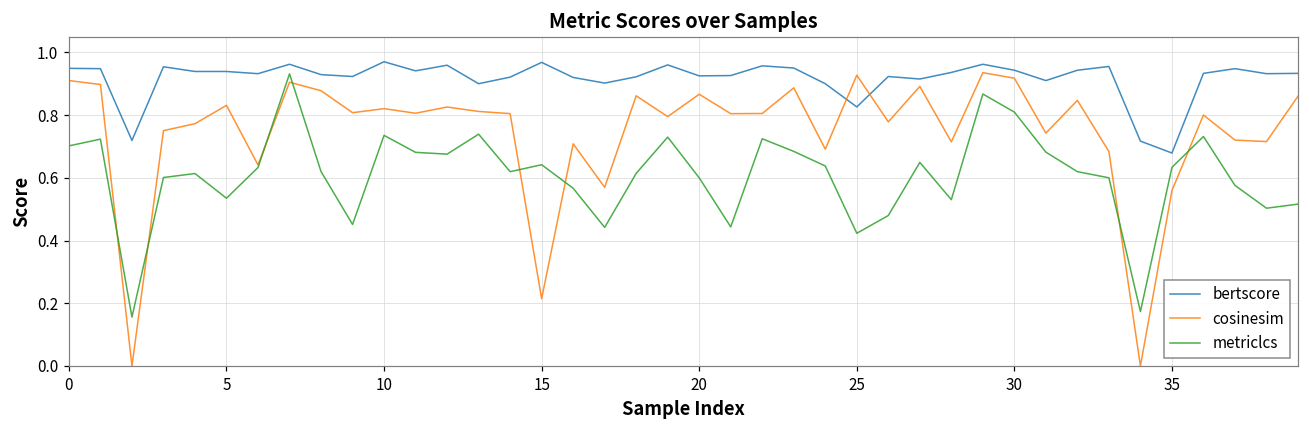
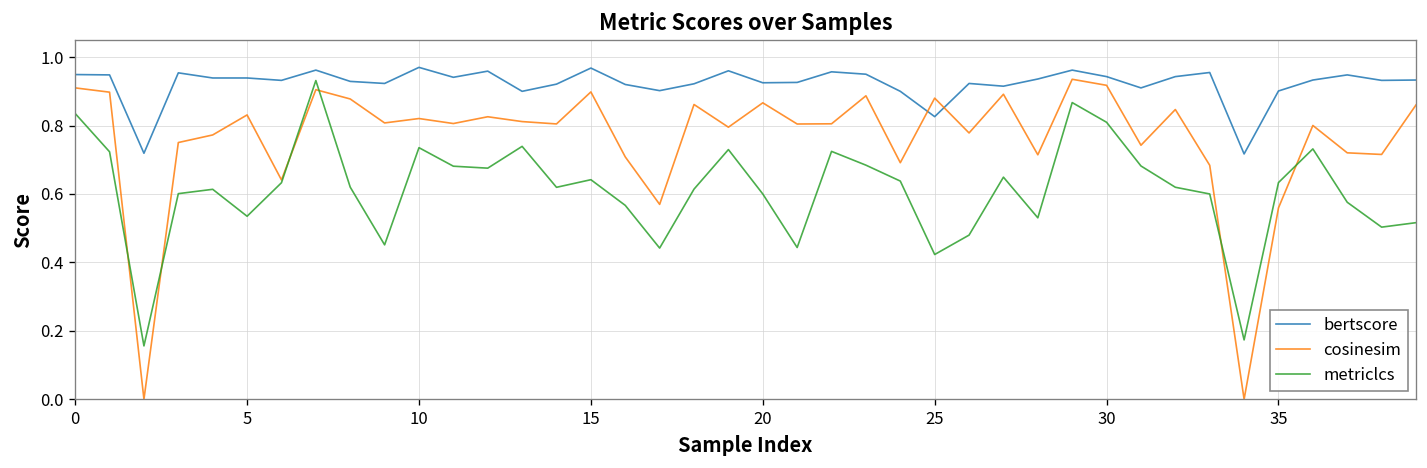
  {
    "bertscore": {
      "0": 0.95,
      "5": 0.94,
      "10": 0.97,
      "15": 0.97,
      "20": 0.93,
      "25": 0.83,
      "30": 0.94,
-     "35": 0.68
+     "35": 0.90
    },
    "cosinesim": {
      "0": 0.91,
      "5": 0.83,
      "10": 0.82,
-     "15": 0.21,
+     "15": 0.90,
      "20": 0.87,
-     "25": 0.93,
+     "25": 0.88,
      "30": 0.92,
      "35": 0.56
    },
    "metriclcs": {
-     "0": 0.70,
+     "0": 0.84,
      "5": 0.53,
      "10": 0.74,
      "15": 0.64,
      "20": 0.60,
      "25": 0.42,
      "30": 0.81,
      "35": 0.63
    }
  }
